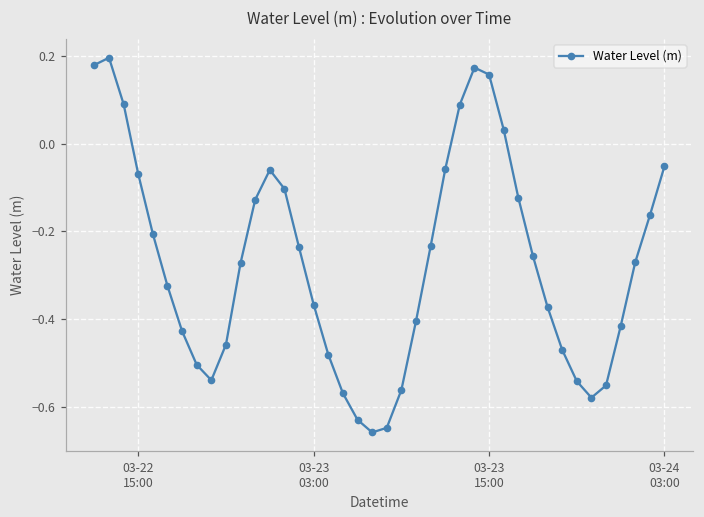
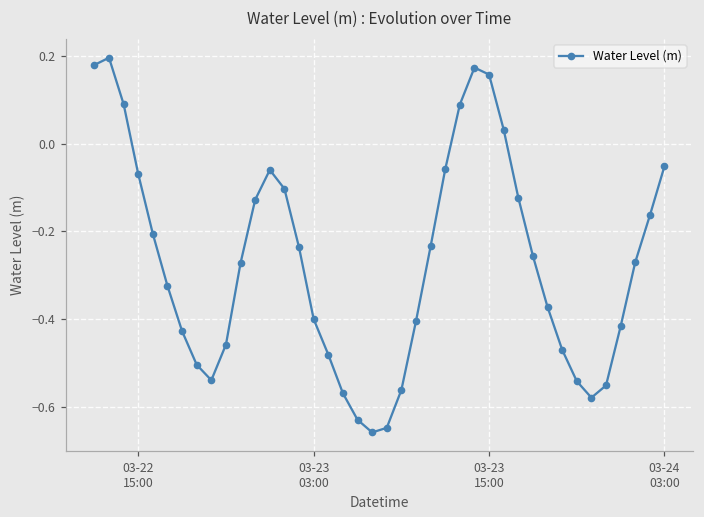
  {
    "03-22 15:00": -0.07,
-   "03-23 03:00": -0.37,
+   "03-23 03:00": -0.40,
    "03-23 15:00": 0.16,
    "03-24 03:00": -0.05
  }
